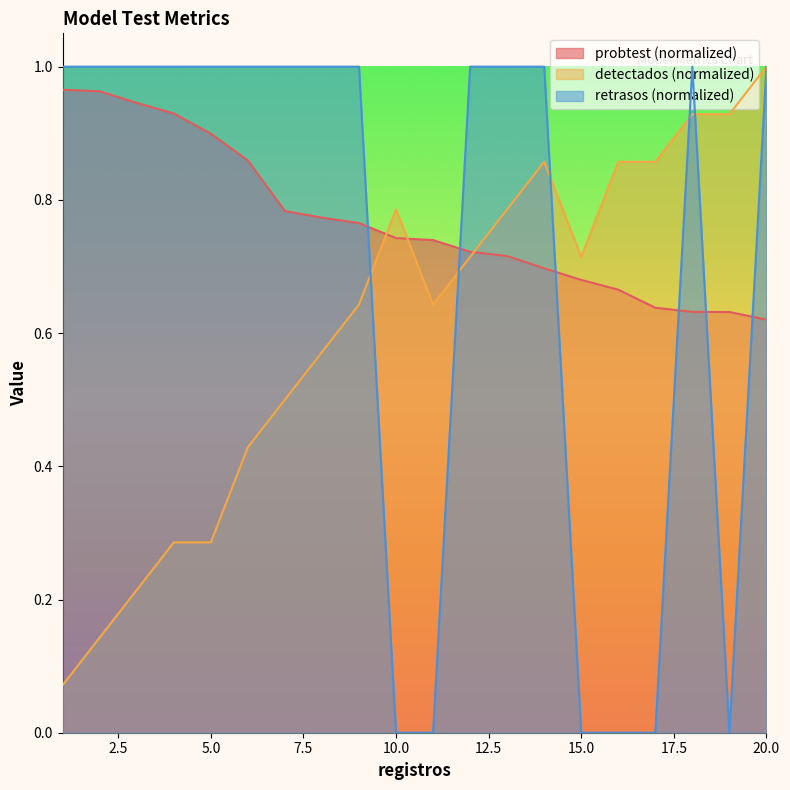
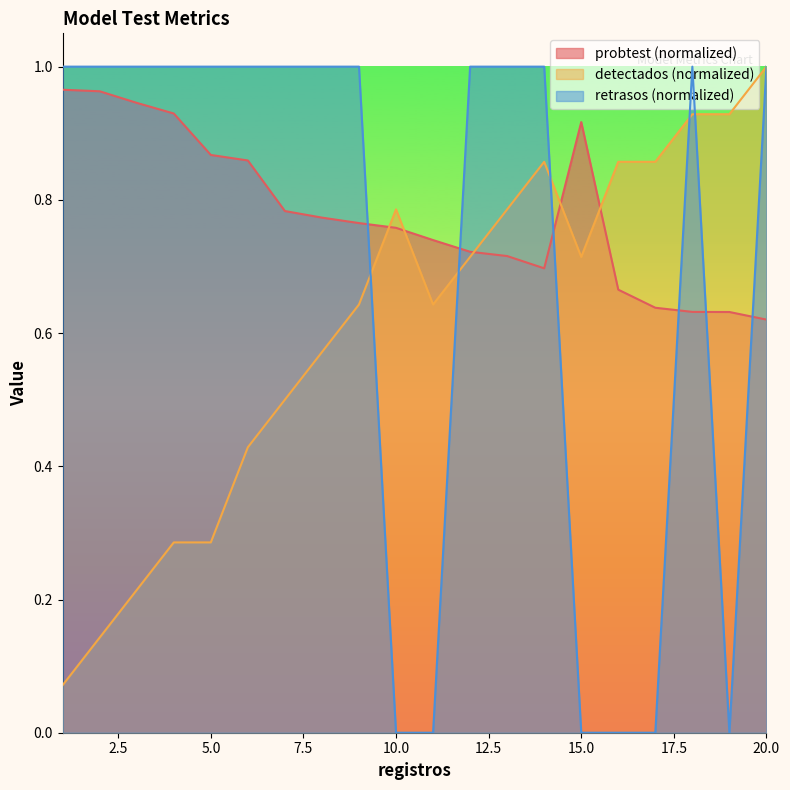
  {
    "probtest (normalized)": {
-     "5.0": 0.90,
-     "10.0": 0.74,
-     "15.0": 0.68,
+     "5.0": 0.87,
+     "10.0": 0.76,
+     "15.0": 0.92,
      "20.0": 0.62
    },
    "detectados (normalized)": {
      "5.0": 0.29,
      "10.0": 0.79,
      "15.0": 0.71
    },
    "retrasos (normalized)": {
      "5.0": 1.00,
      "10.0": 0.00,
      "15.0": 0.00
    }
  }
